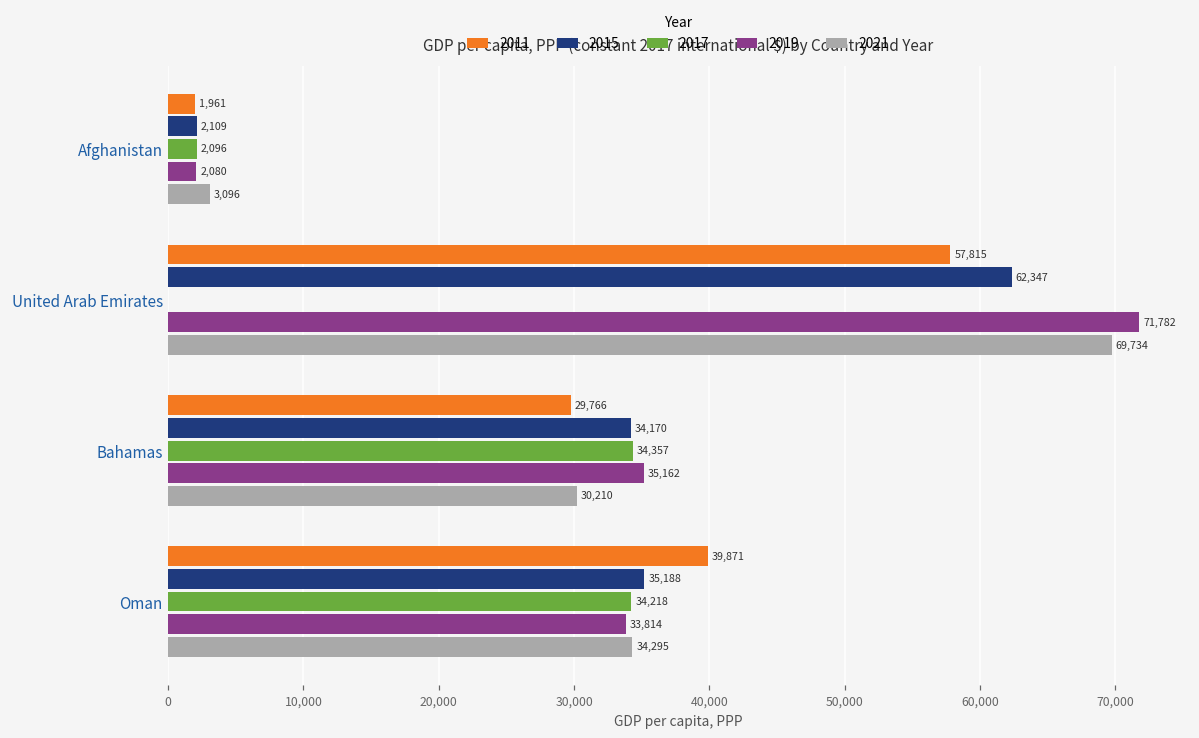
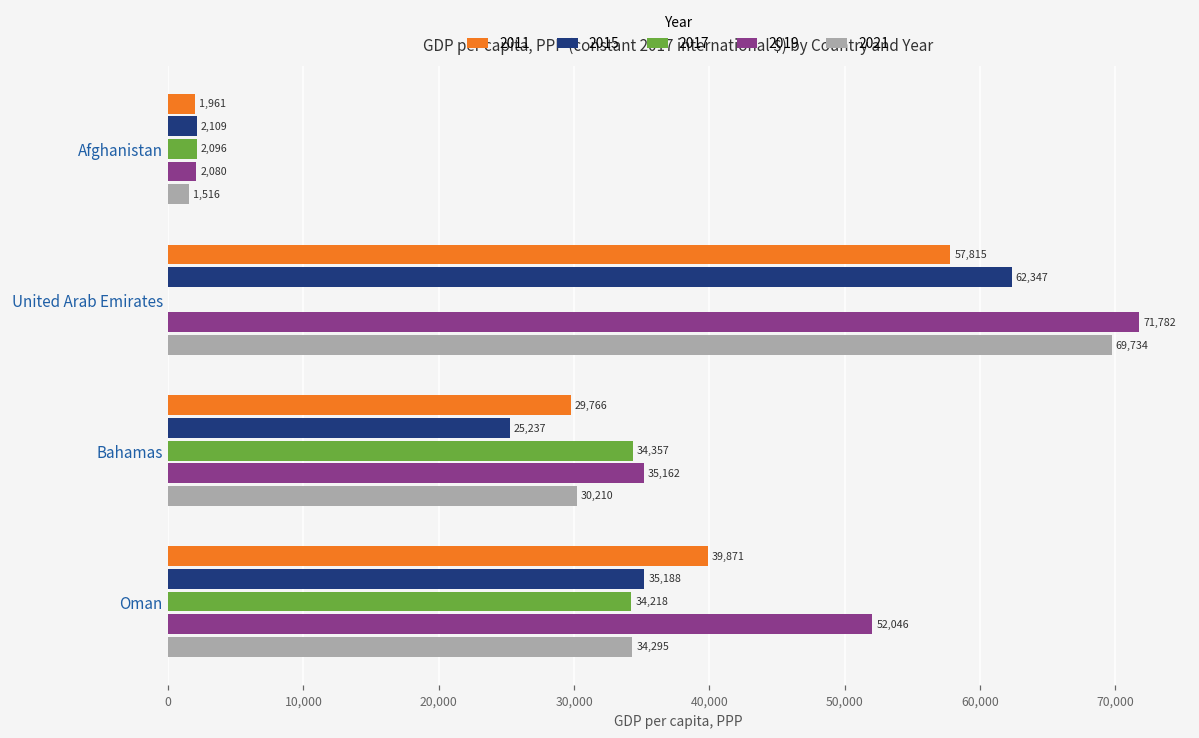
  {
    "2011": {
      "Afghanistan": "1,961",
      "United Arab Emirates": "57,815",
      "Bahamas": "29,766",
      "Oman": "39,871"
    },
    "2015": {
      "Afghanistan": "2,109",
      "United Arab Emirates": "62,347",
-     "Bahamas": "34,170",
+     "Bahamas": "25,237",
      "Oman": "35,188"
    },
    "2017": {
      "Afghanistan": "2,096",
      "Bahamas": "34,357",
      "Oman": "34,218"
    },
    "2019": {
      "Afghanistan": "2,080",
      "United Arab Emirates": "71,782",
      "Bahamas": "35,162",
-     "Oman": "33,814"
+     "Oman": "52,046"
    },
    "2021": {
-     "Afghanistan": "3,096",
+     "Afghanistan": "1,516",
      "United Arab Emirates": "69,734",
      "Bahamas": "30,210",
      "Oman": "34,295"
    }
  }
